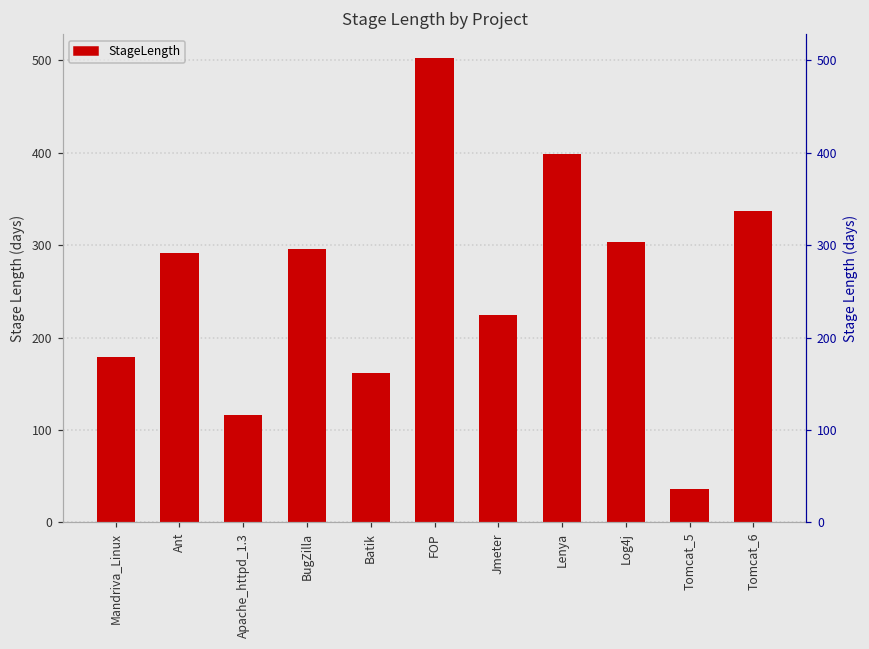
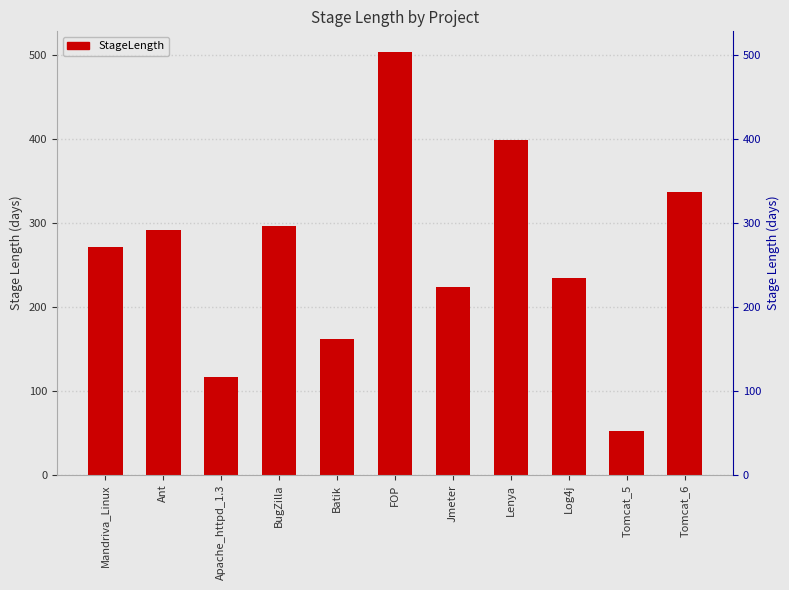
  {
-   "Mandriva_Linux": 180,
+   "Mandriva_Linux": 270,
    "Ant": 290,
    "Apache_httpd_1.3": 120,
    "BugZilla": 300,
    "Batik": 160,
    "FOP": 500,
    "Jmeter": 220,
    "Lenya": 400,
-   "Log4j": 300,
-   "Tomcat_5": 40,
+   "Log4j": 230,
+   "Tomcat_5": 50,
    "Tomcat_6": 340
  }
